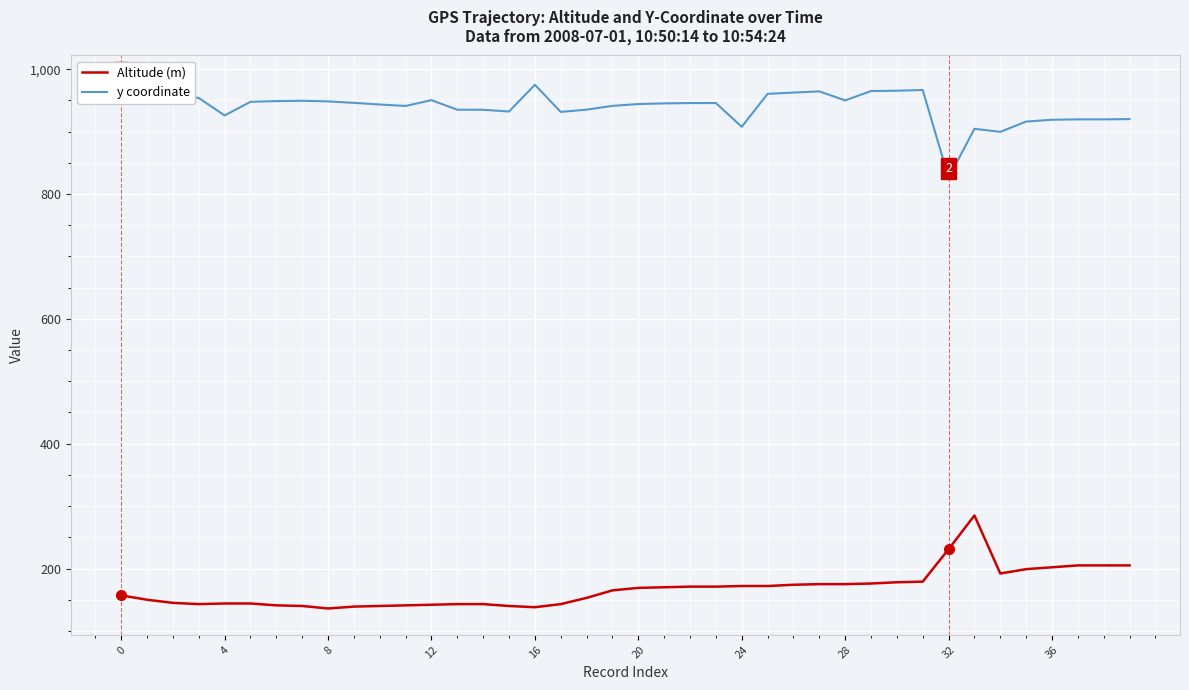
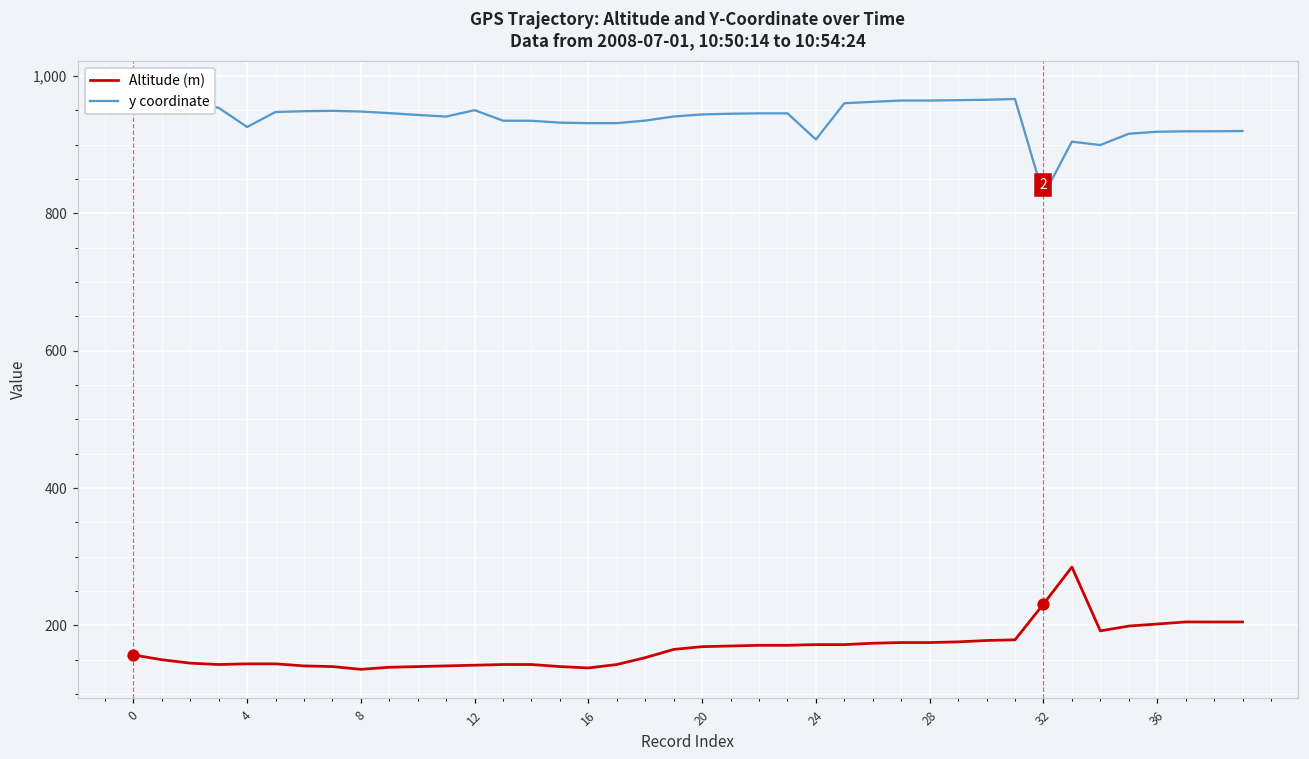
  {
    "y coordinate": {
      "4": 930,
      "8": 950,
      "12": 950,
-     "16": 980,
+     "16": 930,
      "20": 940,
      "24": 910,
-     "28": 950,
+     "28": 960,
      "36": 920
    }
  }
